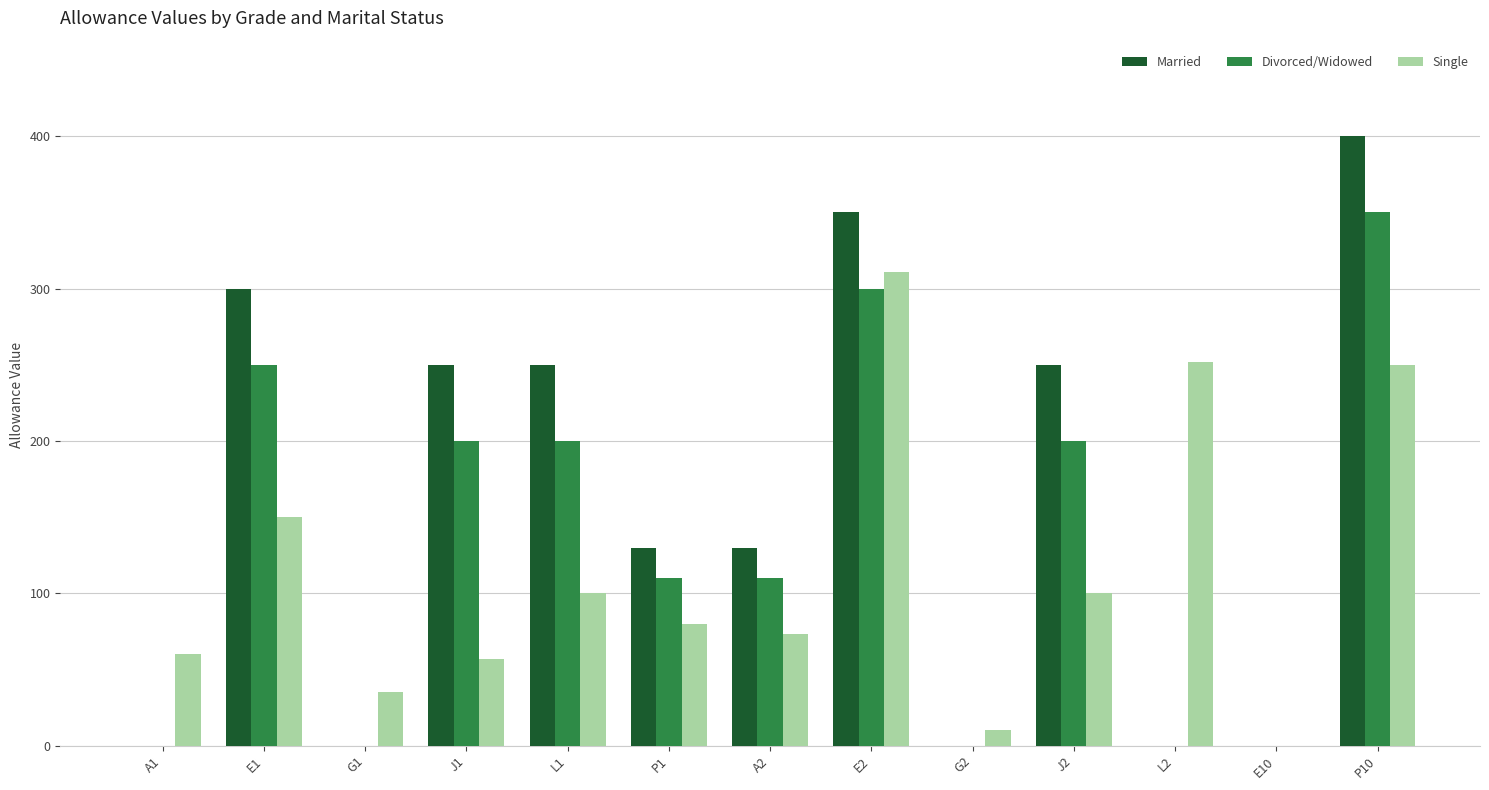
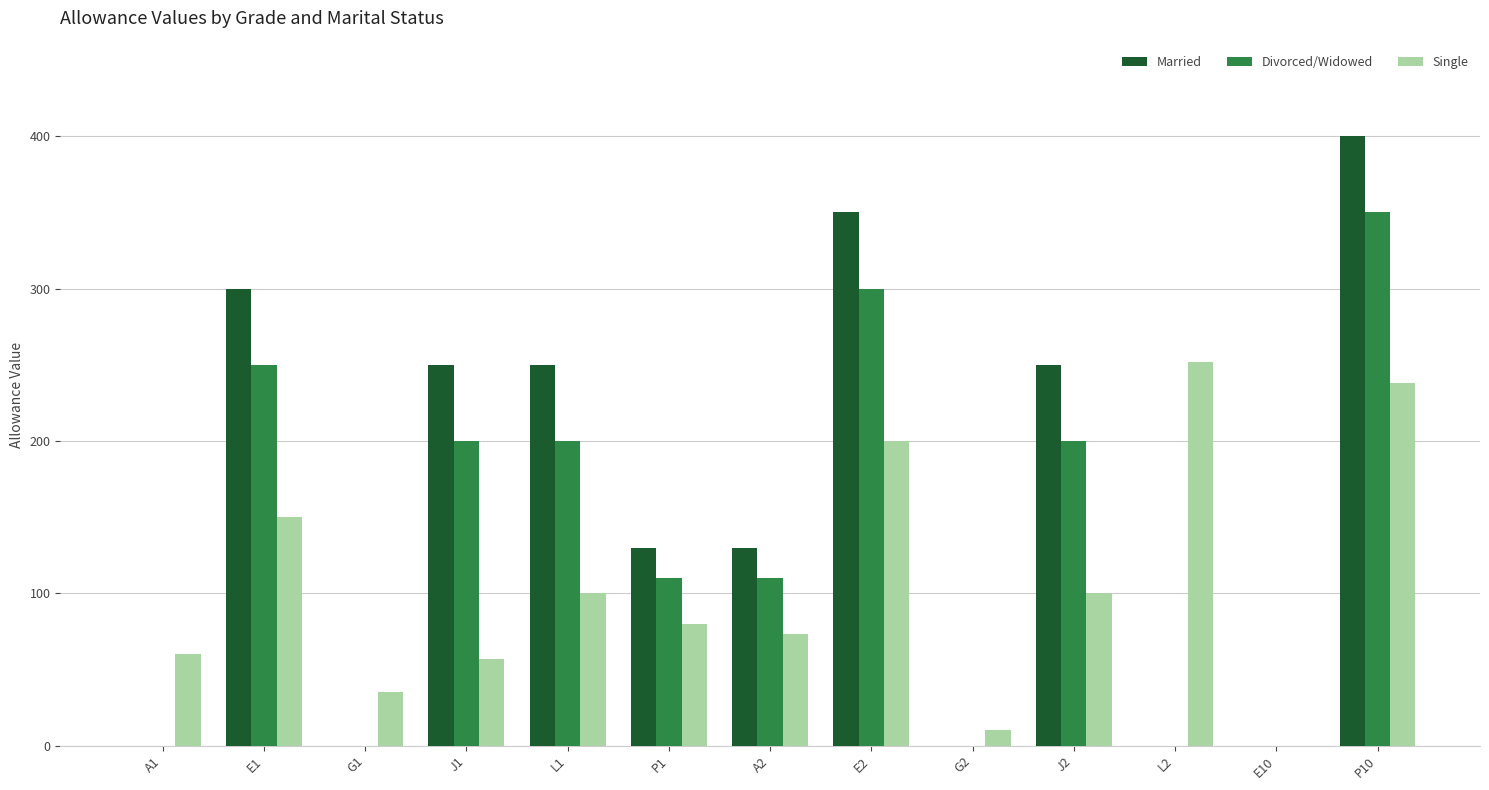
  {
    "Single": {
      "A1": 60,
      "E1": 150,
      "G1": 35,
      "J1": 57,
      "L1": 100,
      "P1": 80,
      "A2": 73,
-     "E2": 311,
+     "E2": 200,
      "G2": 10,
      "J2": 100,
      "L2": 252,
      "E10": 0,
-     "P10": 250
+     "P10": 238
    }
  }
